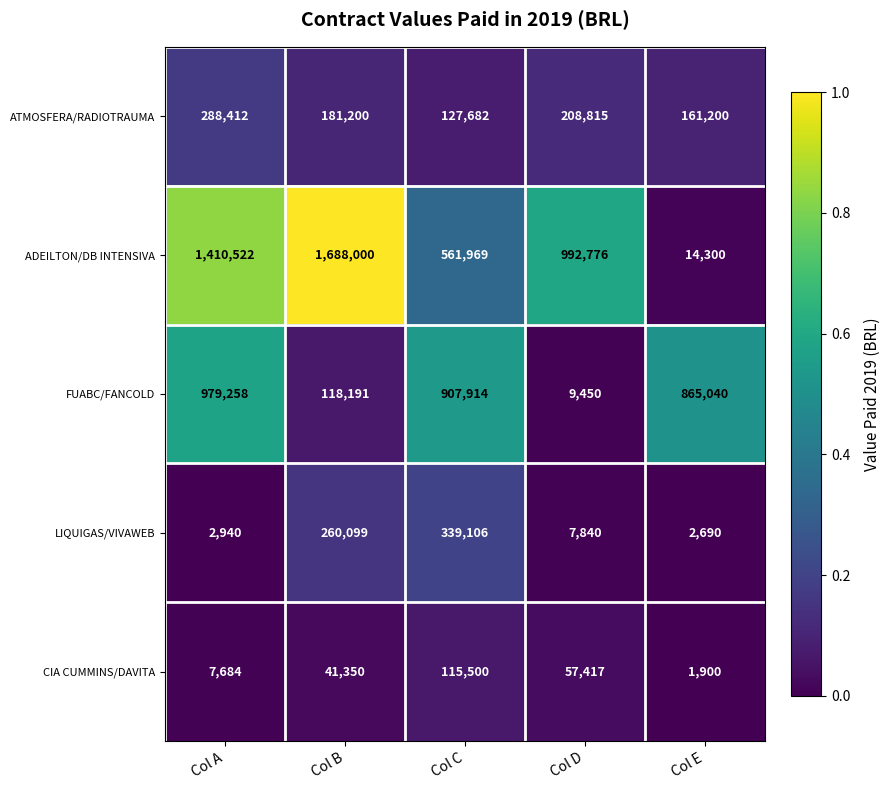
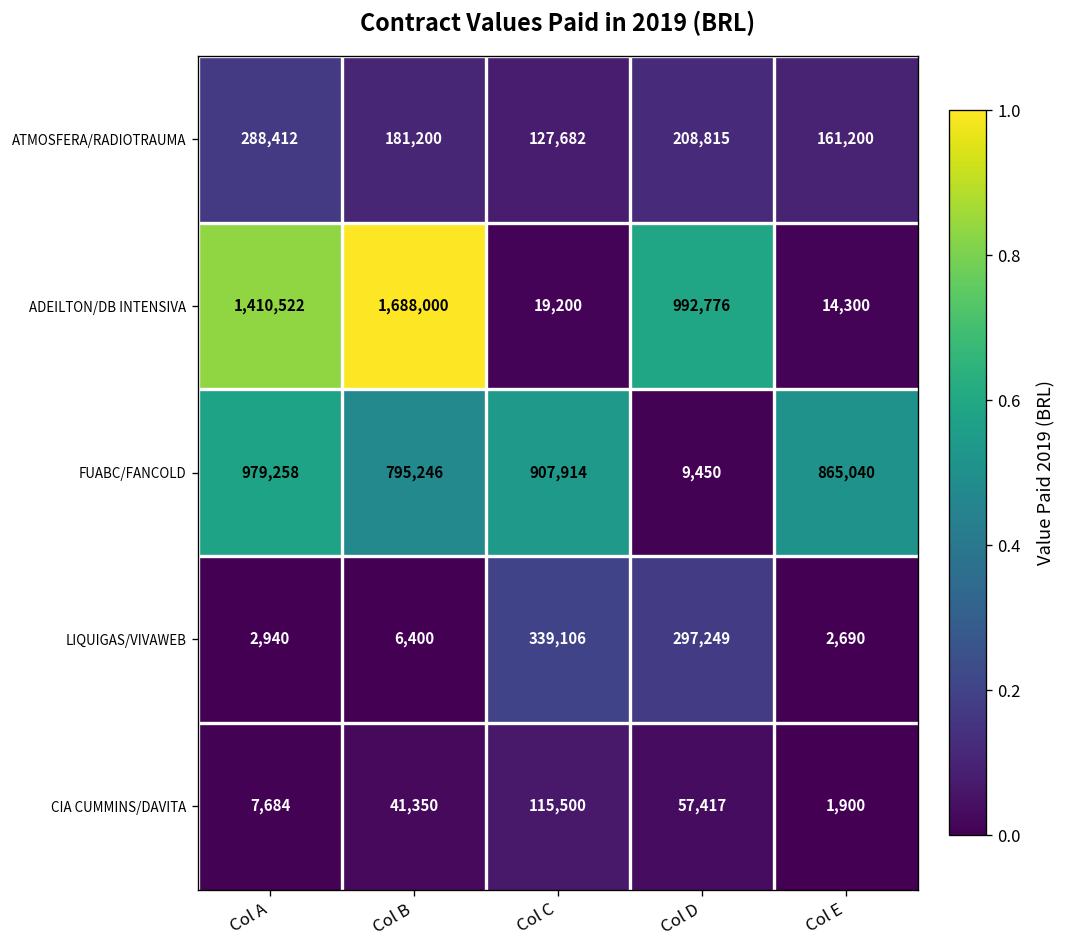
  {
    "ATMOSFERA/RADIOTRAUMA": {
      "Col A": "288,412",
      "Col B": "181,200",
      "Col C": "127,682",
      "Col D": "208,815",
      "Col E": "161,200"
    },
    "ADEILTON/DB INTENSIVA": {
      "Col A": "1,410,522",
      "Col B": "1,688,000",
-     "Col C": "561,969",
+     "Col C": "19,200",
      "Col D": "992,776",
      "Col E": "14,300"
    },
    "FUABC/FANCOLD": {
      "Col A": "979,258",
-     "Col B": "118,191",
+     "Col B": "795,246",
      "Col C": "907,914",
      "Col D": "9,450",
      "Col E": "865,040"
    },
    "LIQUIGAS/VIVAWEB": {
      "Col A": "2,940",
-     "Col B": "260,099",
+     "Col B": "6,400",
      "Col C": "339,106",
-     "Col D": "7,840",
+     "Col D": "297,249",
      "Col E": "2,690"
    },
    "CIA CUMMINS/DAVITA": {
      "Col A": "7,684",
      "Col B": "41,350",
      "Col C": "115,500",
      "Col D": "57,417",
      "Col E": "1,900"
    }
  }
